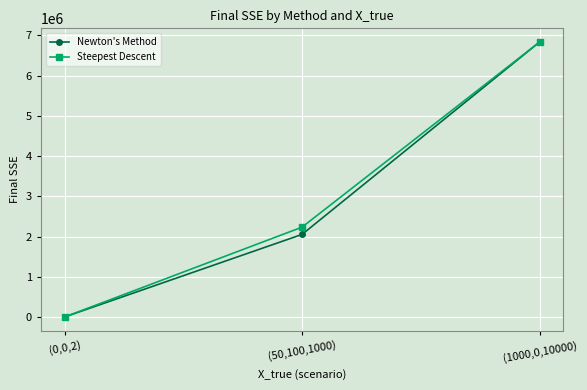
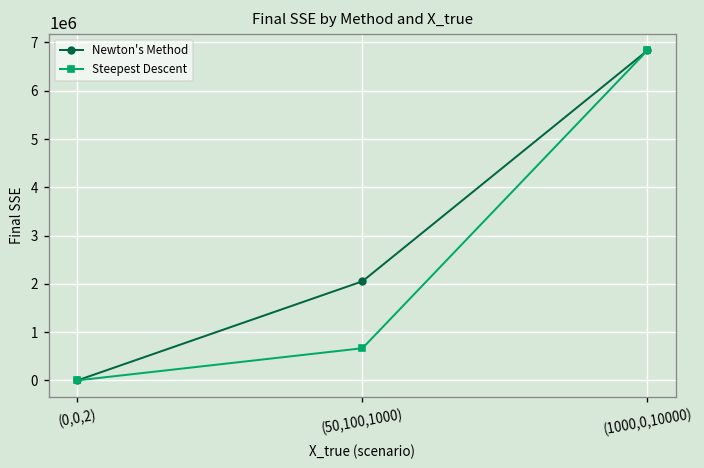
  {
    "Newton's Method": {
      "(50,100,1000)": 2100000
    },
    "Steepest Descent": {
-     "(50,100,1000)": 2200000
+     "(50,100,1000)": 700000
    }
  }
